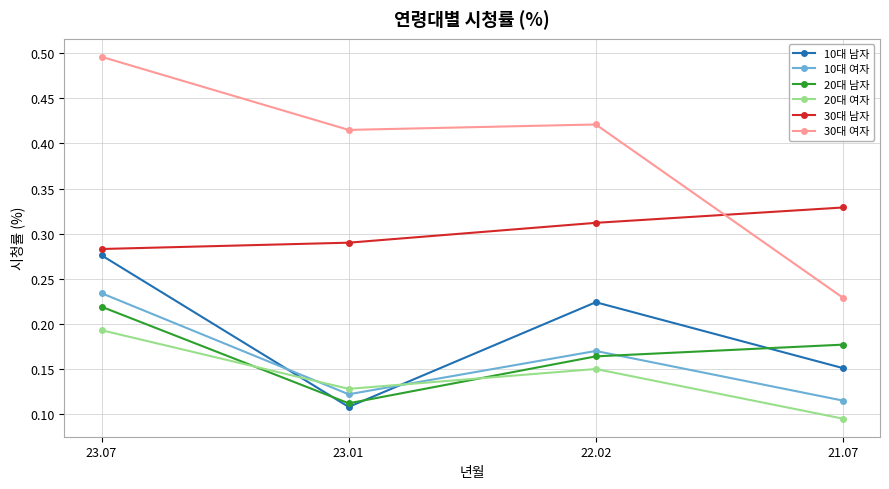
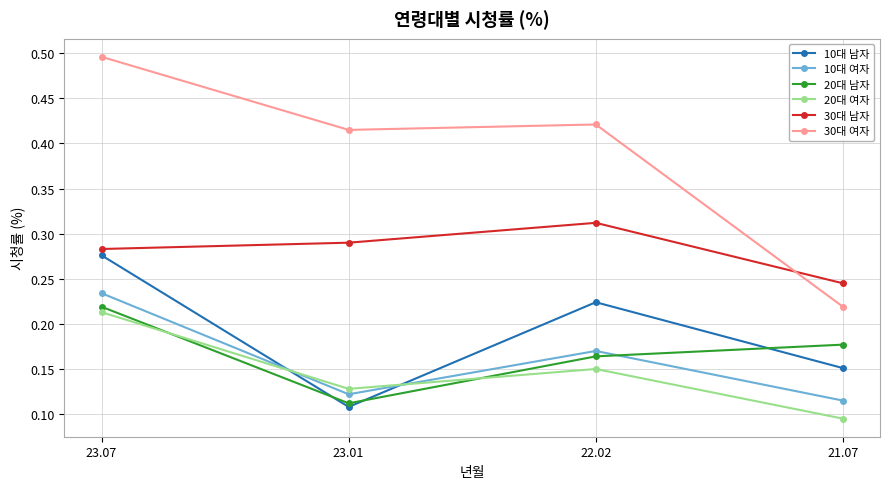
  {
    "10대 남자": {
      "23.07": 0.28,
      "23.01": 0.11,
      "22.02": 0.22,
      "21.07": 0.15
    },
    "10대 여자": {
      "23.07": 0.23,
      "23.01": 0.12,
      "22.02": 0.17,
      "21.07": 0.12
    },
    "20대 남자": {
      "23.07": 0.22,
      "23.01": 0.11,
      "22.02": 0.16,
      "21.07": 0.18
    },
    "20대 여자": {
-     "23.07": 0.19,
+     "23.07": 0.21,
      "23.01": 0.13,
      "22.02": 0.15,
      "21.07": 0.10
    },
    "30대 남자": {
      "23.07": 0.28,
      "23.01": 0.29,
      "22.02": 0.31,
-     "21.07": 0.33
+     "21.07": 0.25
    },
    "30대 여자": {
      "23.07": 0.50,
      "23.01": 0.42,
      "22.02": 0.42,
-     "21.07": 0.23
+     "21.07": 0.22
    }
  }
